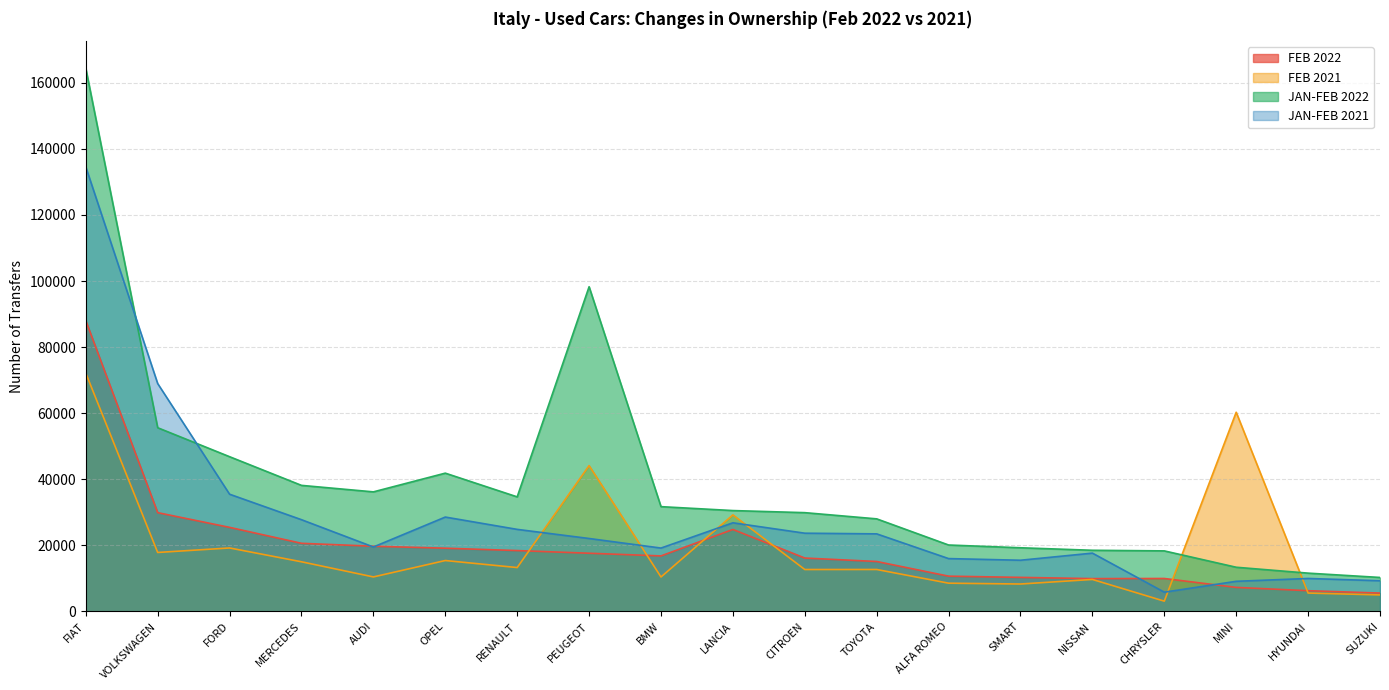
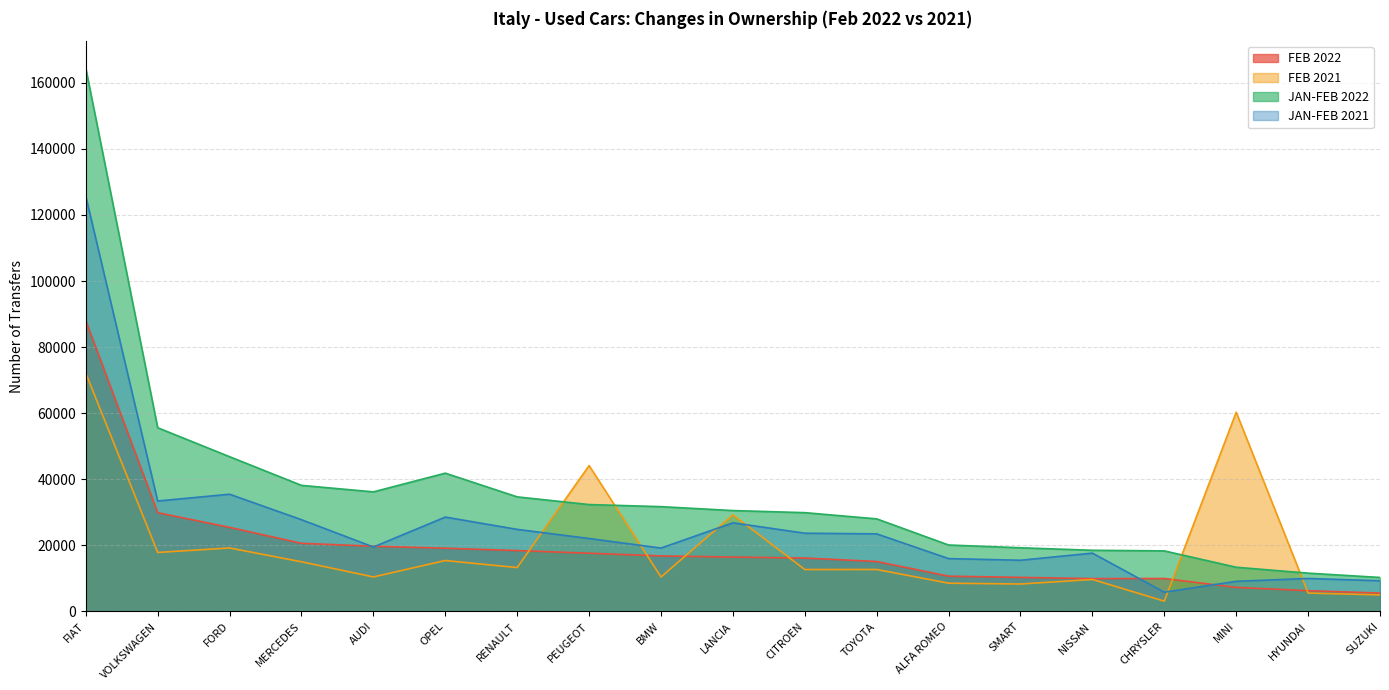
  {
    "FEB 2022": {
      "FIAT": 88000,
      "VOLKSWAGEN": 30000,
      "FORD": 25000,
      "MERCEDES": 21000,
      "OPEL": 19000,
      "RENAULT": 18000,
      "PEUGEOT": 18000,
      "BMW": 17000,
-     "LANCIA": 25000,
+     "LANCIA": 16000,
      "CITROEN": 16000,
      "TOYOTA": 15000,
      "ALFA ROMEO": 11000,
      "SMART": 10000,
      "CHRYSLER": 10000,
      "MINI": 7000
    },
    "FEB 2021": {
      "FIAT": 72000,
      "VOLKSWAGEN": 18000,
      "FORD": 19000,
      "MERCEDES": 15000,
      "AUDI": 10000,
      "OPEL": 15000,
      "RENAULT": 13000,
      "PEUGEOT": 44000,
      "BMW": 10000,
      "LANCIA": 29000,
      "CITROEN": 13000,
      "TOYOTA": 13000,
      "ALFA ROMEO": 9000,
      "SMART": 8000,
      "CHRYSLER": 3000,
      "MINI": 60000
    },
    "JAN-FEB 2022": {
      "FIAT": 164000,
      "VOLKSWAGEN": 56000,
      "FORD": 47000,
      "MERCEDES": 38000,
      "AUDI": 36000,
      "OPEL": 42000,
      "RENAULT": 35000,
-     "PEUGEOT": 98000,
+     "PEUGEOT": 32000,
      "BMW": 32000,
      "LANCIA": 31000,
      "CITROEN": 30000,
      "TOYOTA": 28000,
      "ALFA ROMEO": 20000,
      "SMART": 19000,
      "NISSAN": 19000,
      "CHRYSLER": 18000,
      "MINI": 13000,
      "HYUNDAI": 12000,
      "SUZUKI": 10000
    },
    "JAN-FEB 2021": {
-     "FIAT": 135000,
-     "VOLKSWAGEN": 69000,
+     "FIAT": 126000,
+     "VOLKSWAGEN": 33000,
      "FORD": 35000,
      "MERCEDES": 28000,
      "OPEL": 29000,
      "RENAULT": 25000,
      "PEUGEOT": 22000,
      "BMW": 19000,
      "LANCIA": 27000,
      "CITROEN": 24000,
      "TOYOTA": 23000,
      "ALFA ROMEO": 16000,
      "SMART": 16000,
      "NISSAN": 18000,
      "CHRYSLER": 6000,
      "MINI": 9000,
      "HYUNDAI": 10000,
      "SUZUKI": 9000
    }
  }
